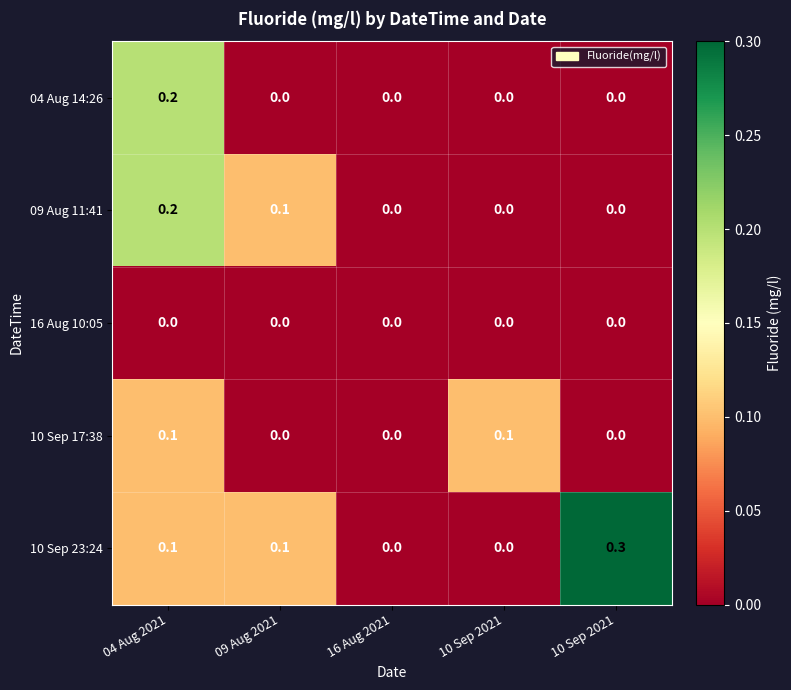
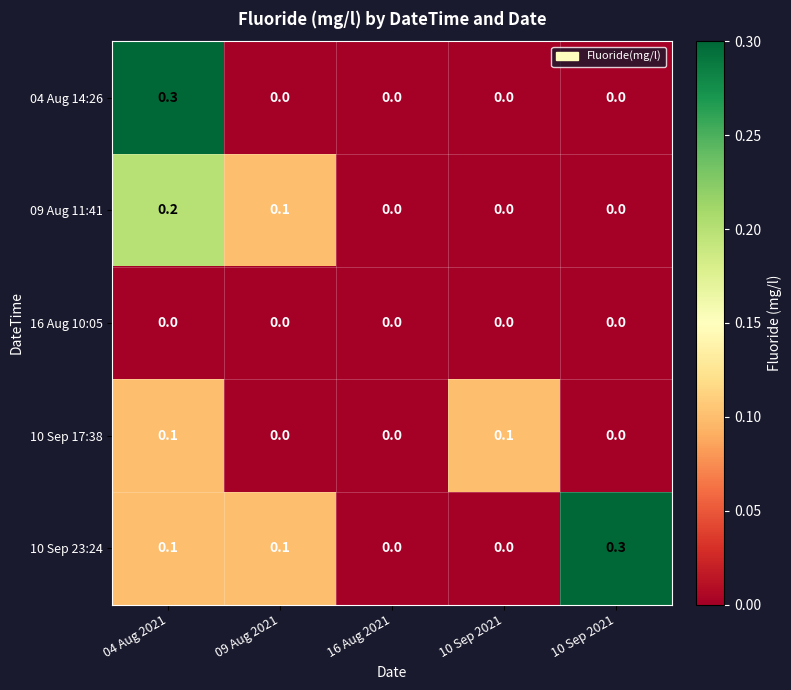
  {
    "04 Aug 14:26": {
-     "04 Aug 2021": 0.2,
+     "04 Aug 2021": 0.3,
      "09 Aug 2021": 0.0,
      "16 Aug 2021": 0.0
    },
    "09 Aug 11:41": {
      "04 Aug 2021": 0.2,
      "09 Aug 2021": 0.1,
      "16 Aug 2021": 0.0
    },
    "16 Aug 10:05": {
      "04 Aug 2021": 0.0,
      "09 Aug 2021": 0.0,
      "16 Aug 2021": 0.0
    },
    "10 Sep 17:38": {
      "04 Aug 2021": 0.1,
      "09 Aug 2021": 0.0,
      "16 Aug 2021": 0.0
    },
    "10 Sep 23:24": {
      "04 Aug 2021": 0.1,
      "09 Aug 2021": 0.1,
      "16 Aug 2021": 0.0
    }
  }
